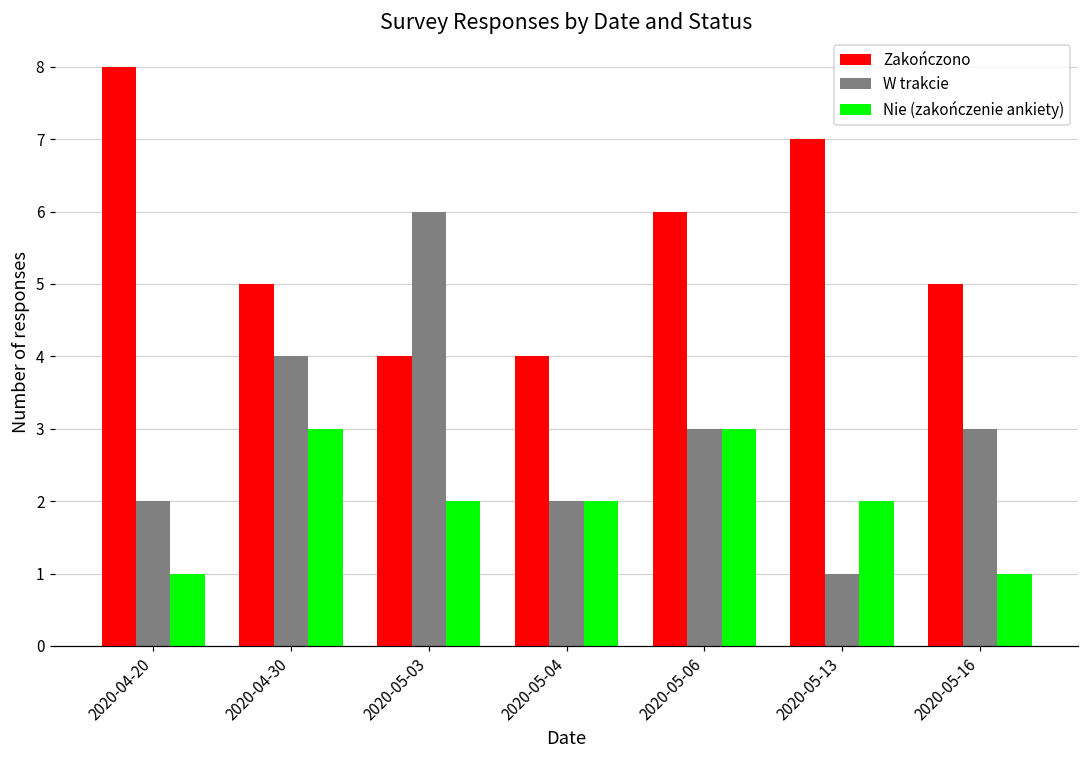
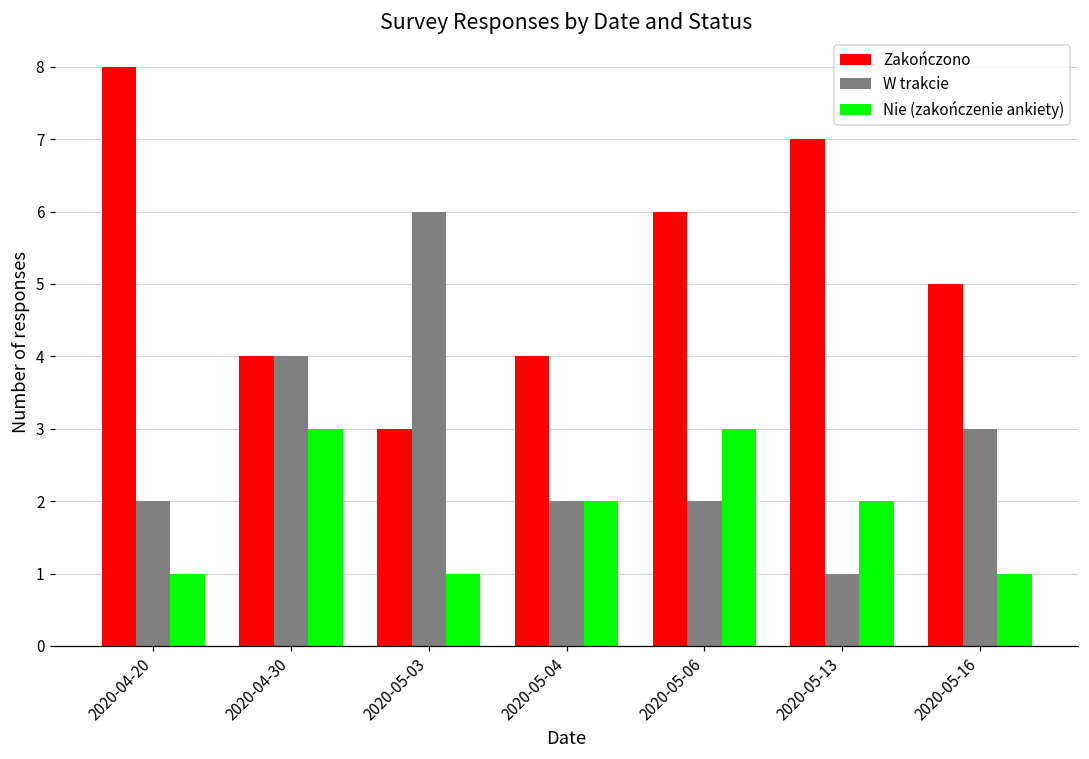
  {
    "Zakończono": {
      "2020-04-20": 8,
-     "2020-04-30": 5,
-     "2020-05-03": 4,
+     "2020-04-30": 4,
+     "2020-05-03": 3,
      "2020-05-04": 4,
      "2020-05-06": 6,
      "2020-05-13": 7,
      "2020-05-16": 5
    },
    "W trakcie": {
      "2020-04-20": 2,
      "2020-04-30": 4,
      "2020-05-03": 6,
      "2020-05-04": 2,
-     "2020-05-06": 3,
+     "2020-05-06": 2,
      "2020-05-13": 1,
      "2020-05-16": 3
    },
    "Nie (zakończenie ankiety)": {
      "2020-04-20": 1,
      "2020-04-30": 3,
-     "2020-05-03": 2,
+     "2020-05-03": 1,
      "2020-05-04": 2,
      "2020-05-06": 3,
      "2020-05-13": 2,
      "2020-05-16": 1
    }
  }
